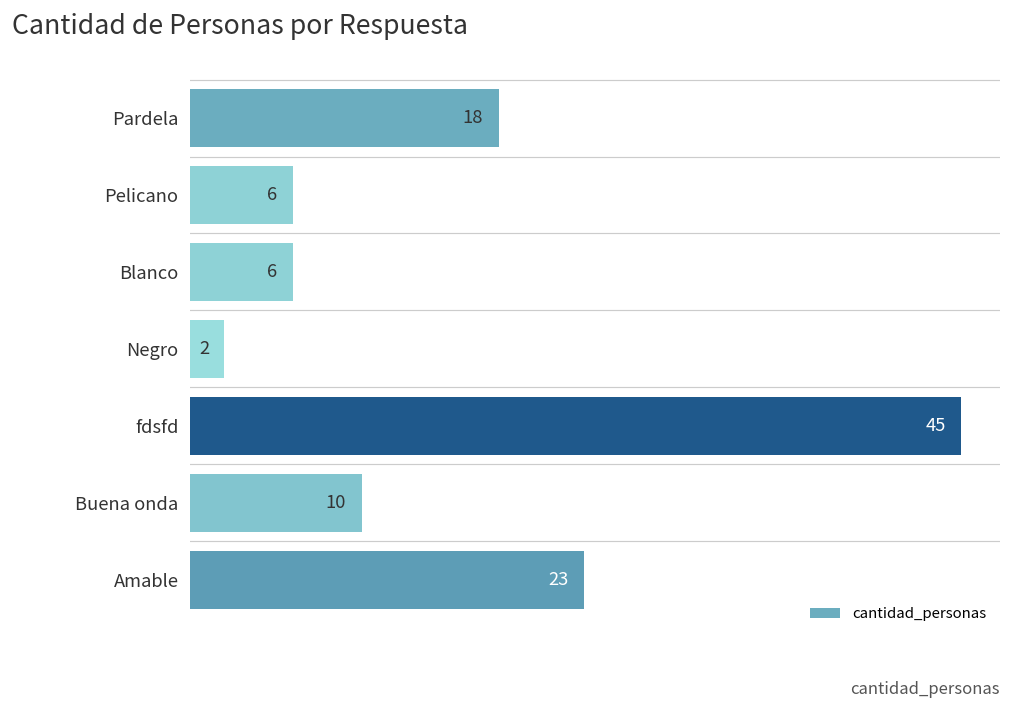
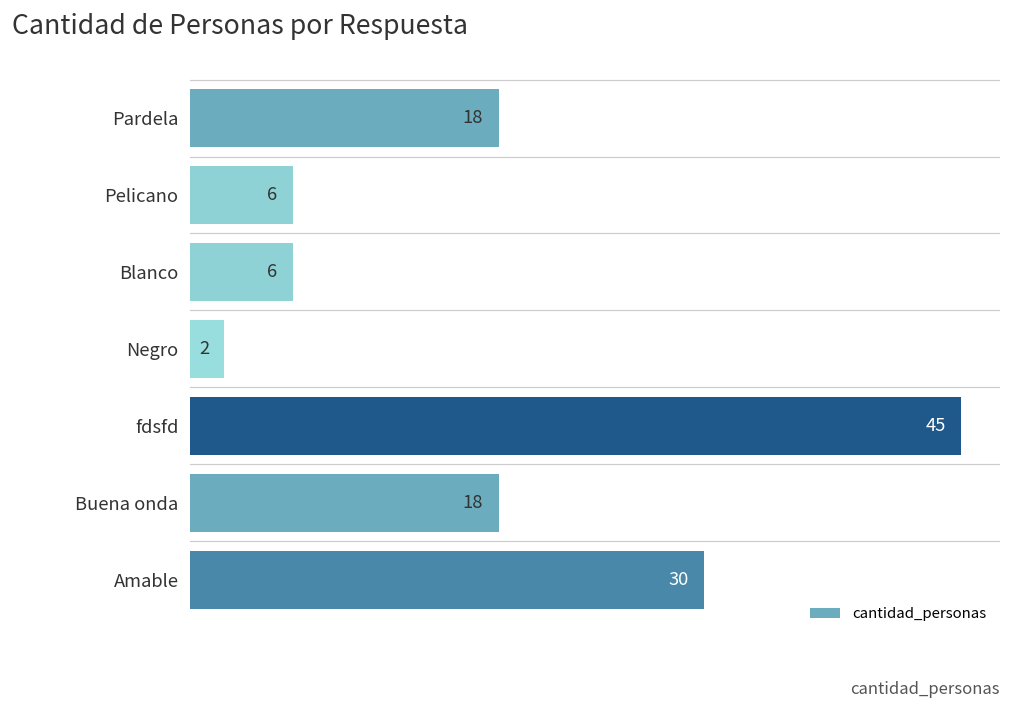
  {
    "Pardela": 18,
    "Pelicano": 6,
    "Blanco": 6,
    "Negro": 2,
    "fdsfd": 45,
-   "Buena onda": 10,
-   "Amable": 23
+   "Buena onda": 18,
+   "Amable": 30
  }
